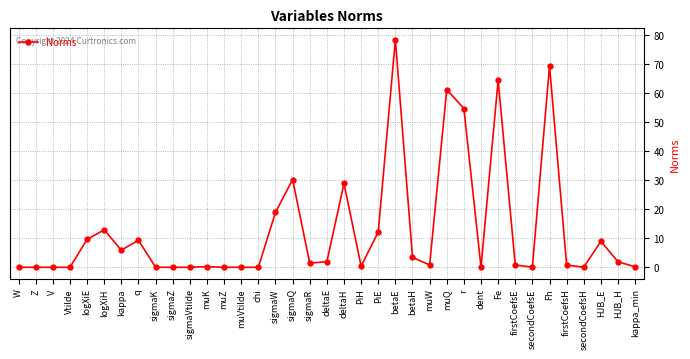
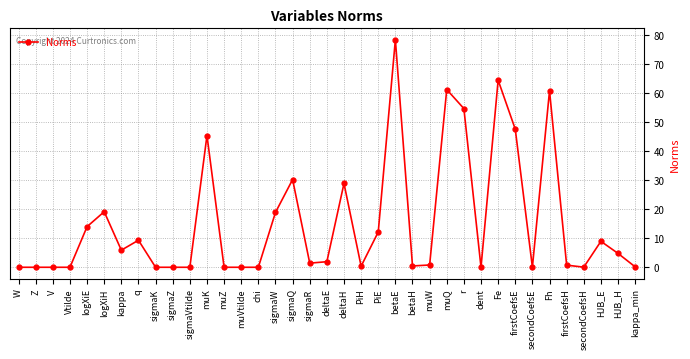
  {
    "W": 0,
    "Z": 0,
    "V": 0,
    "Vtilde": 0,
-   "logXiE": 10,
-   "logXiH": 13,
+   "logXiE": 14,
+   "logXiH": 19,
    "kappa": 6,
    "q": 9,
    "sigmaK": 0,
    "sigmaZ": 0,
    "sigmaVtilde": 0,
-   "muK": 0,
+   "muK": 45,
    "muZ": 0,
    "muVtilde": 0,
    "chi": 0,
    "sigmaW": 19,
    "sigmaQ": 30,
    "sigmaR": 1,
    "deltaE": 2,
    "deltaH": 29,
    "PiH": 0,
    "PiE": 12,
    "betaE": 78,
-   "betaH": 3,
+   "betaH": 0,
    "muW": 1,
    "muQ": 61,
    "r": 55,
    "dent": 0,
    "Fe": 64,
-   "firstCoefsE": 1,
+   "firstCoefsE": 48,
    "secondCoefsE": 0,
-   "Fh": 69,
+   "Fh": 61,
    "firstCoefsH": 1,
    "secondCoefsH": 0,
    "HJB_E": 9,
-   "HJB_H": 2,
+   "HJB_H": 5,
    "kappa_min": 0
  }
